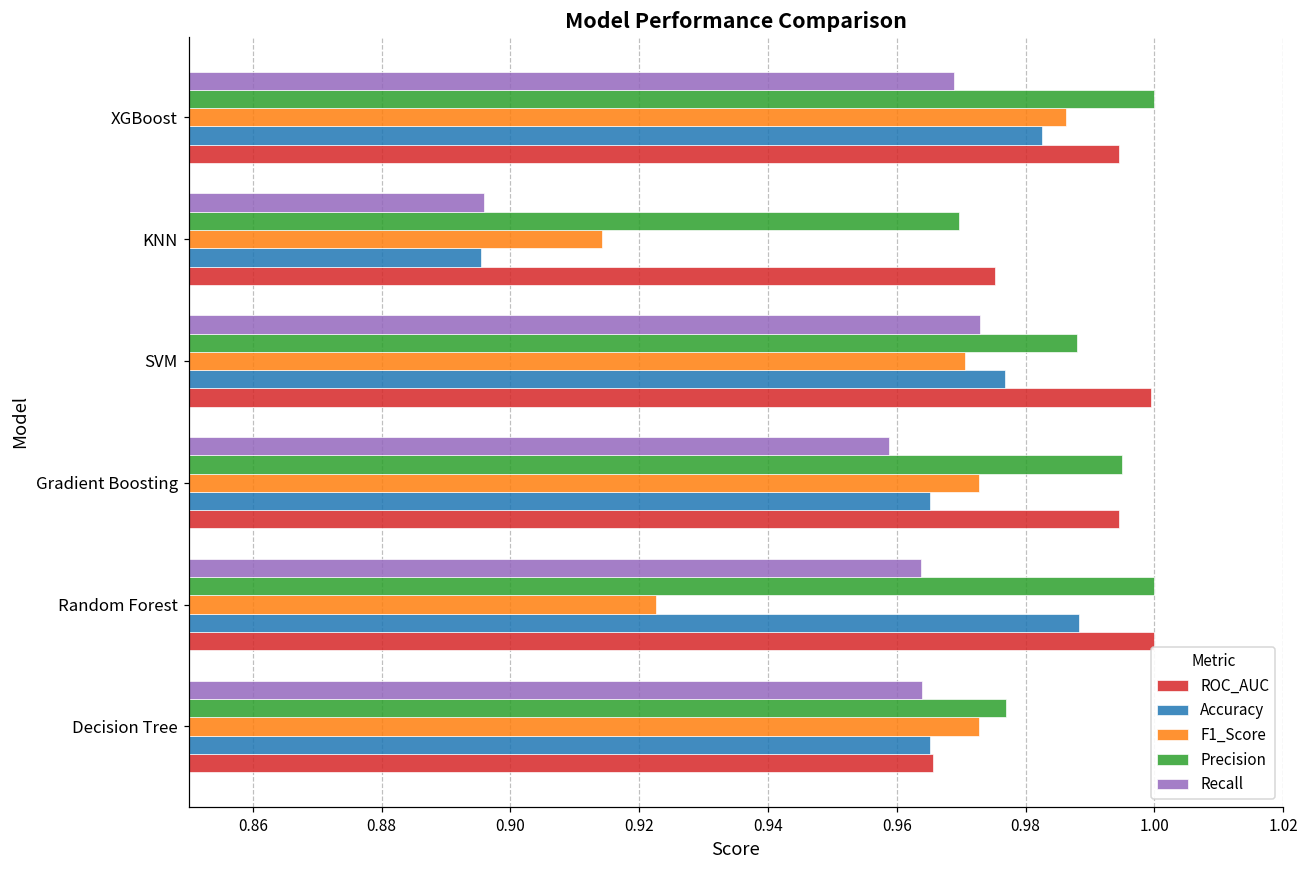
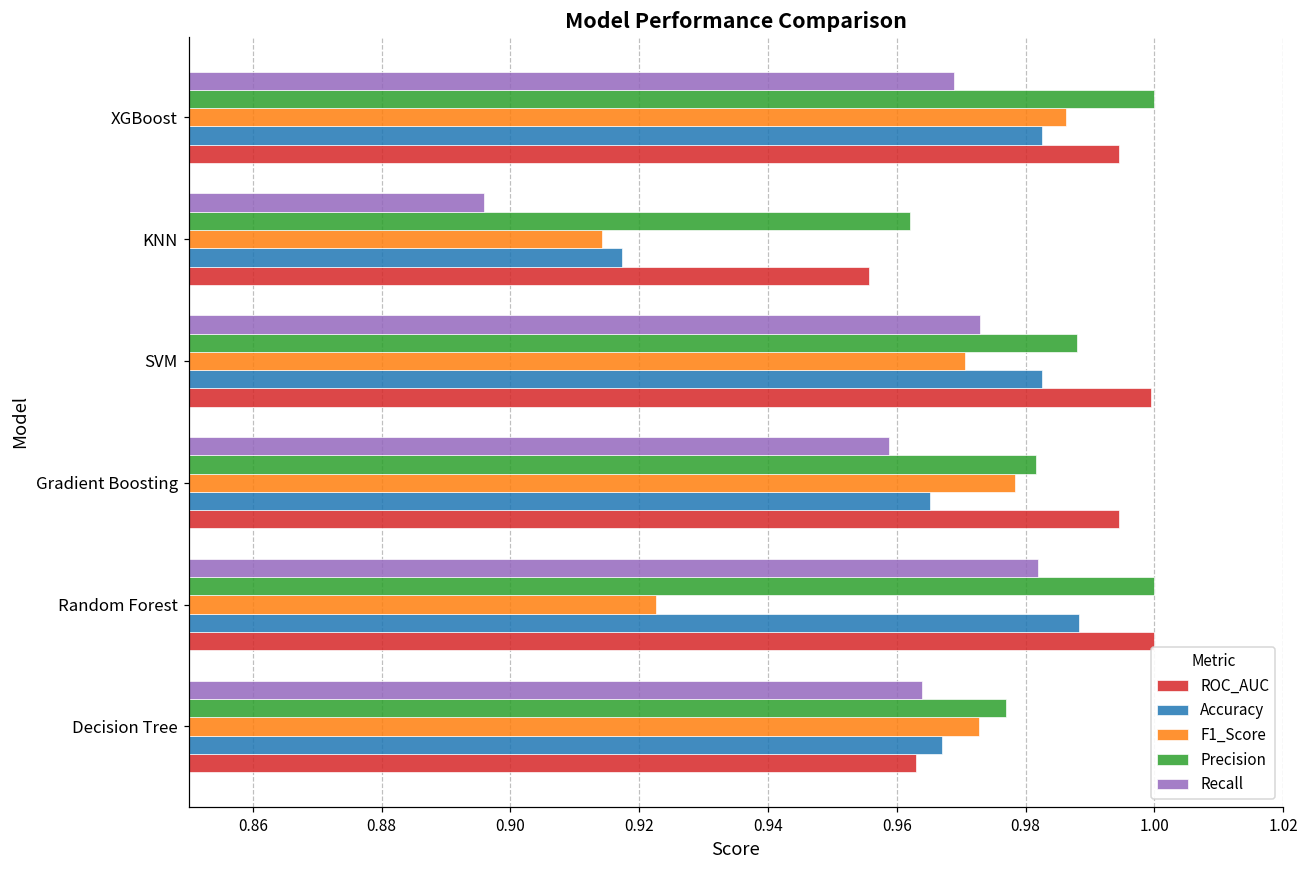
  {
    "ROC_AUC": {
      "XGBoost": 0.994,
-     "KNN": 0.975,
+     "KNN": 0.956,
      "SVM": 0.999,
      "Gradient Boosting": 0.995,
      "Random Forest": 1.000,
-     "Decision Tree": 0.966
+     "Decision Tree": 0.963
    },
    "Accuracy": {
      "XGBoost": 0.983,
-     "KNN": 0.895,
-     "SVM": 0.977,
+     "KNN": 0.917,
+     "SVM": 0.983,
      "Gradient Boosting": 0.965,
      "Random Forest": 0.988,
-     "Decision Tree": 0.965
+     "Decision Tree": 0.967
    },
    "F1_Score": {
      "XGBoost": 0.986,
      "KNN": 0.914,
      "SVM": 0.971,
-     "Gradient Boosting": 0.973,
+     "Gradient Boosting": 0.978,
      "Random Forest": 0.923,
      "Decision Tree": 0.973
    },
    "Precision": {
      "XGBoost": 1.000,
-     "KNN": 0.970,
+     "KNN": 0.962,
      "SVM": 0.988,
-     "Gradient Boosting": 0.995,
+     "Gradient Boosting": 0.982,
      "Random Forest": 1.000,
      "Decision Tree": 0.977
    },
    "Recall": {
      "XGBoost": 0.969,
      "KNN": 0.896,
      "SVM": 0.973,
      "Gradient Boosting": 0.959,
-     "Random Forest": 0.964,
+     "Random Forest": 0.982,
      "Decision Tree": 0.964
    }
  }
